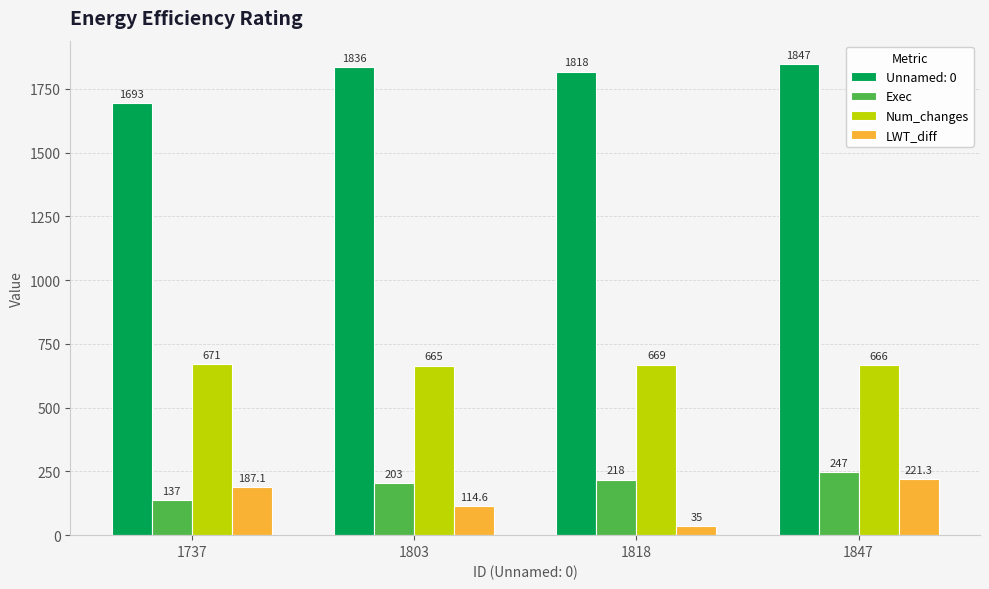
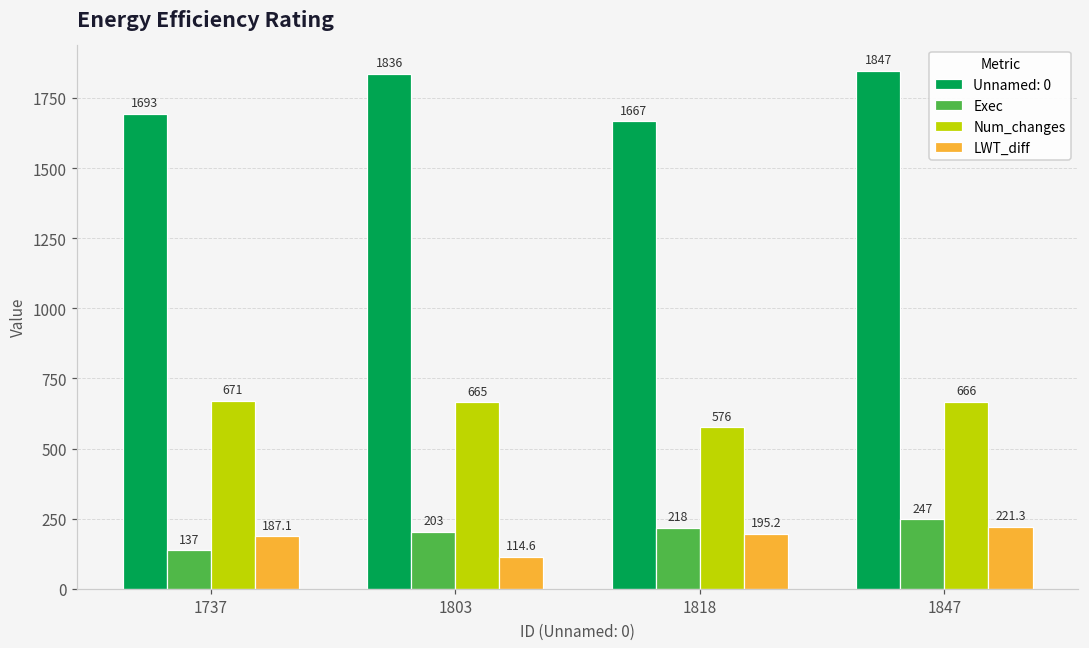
  {
    "Unnamed: 0": {
      "1737": 1693,
      "1803": 1836,
-     "1818": 1818,
+     "1818": 1667,
      "1847": 1847
    },
    "Exec": {
      "1737": 137,
      "1803": 203,
      "1818": 218,
      "1847": 247
    },
    "Num_changes": {
      "1737": 671,
      "1803": 665,
-     "1818": 669,
+     "1818": 576,
      "1847": 666
    },
    "LWT_diff": {
      "1737": 187.1,
      "1803": 114.6,
-     "1818": 35,
+     "1818": 195.2,
      "1847": 221.3
    }
  }
